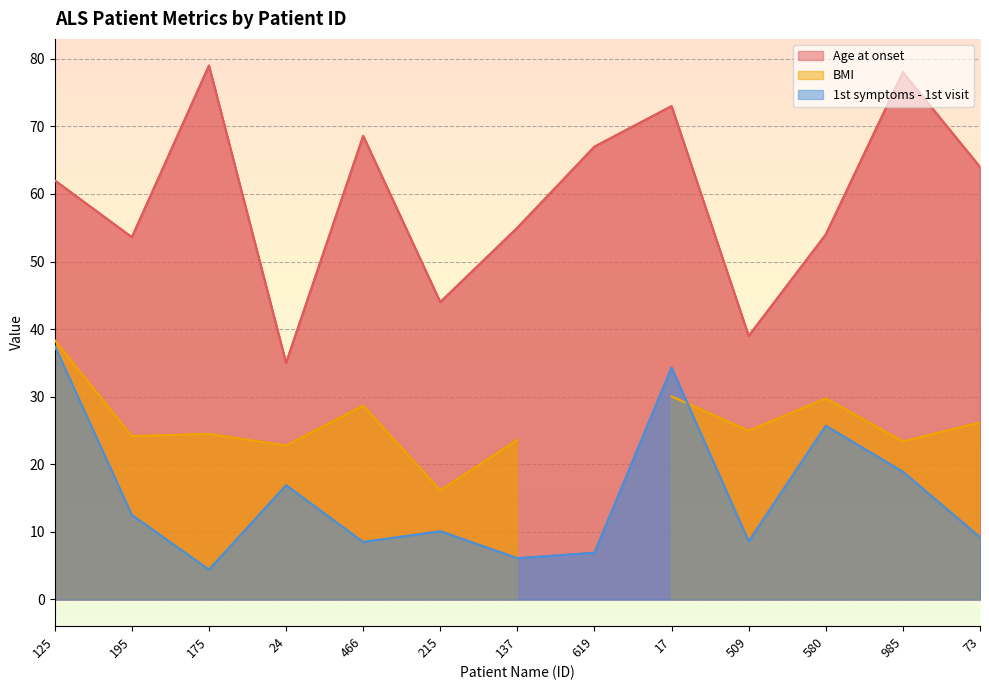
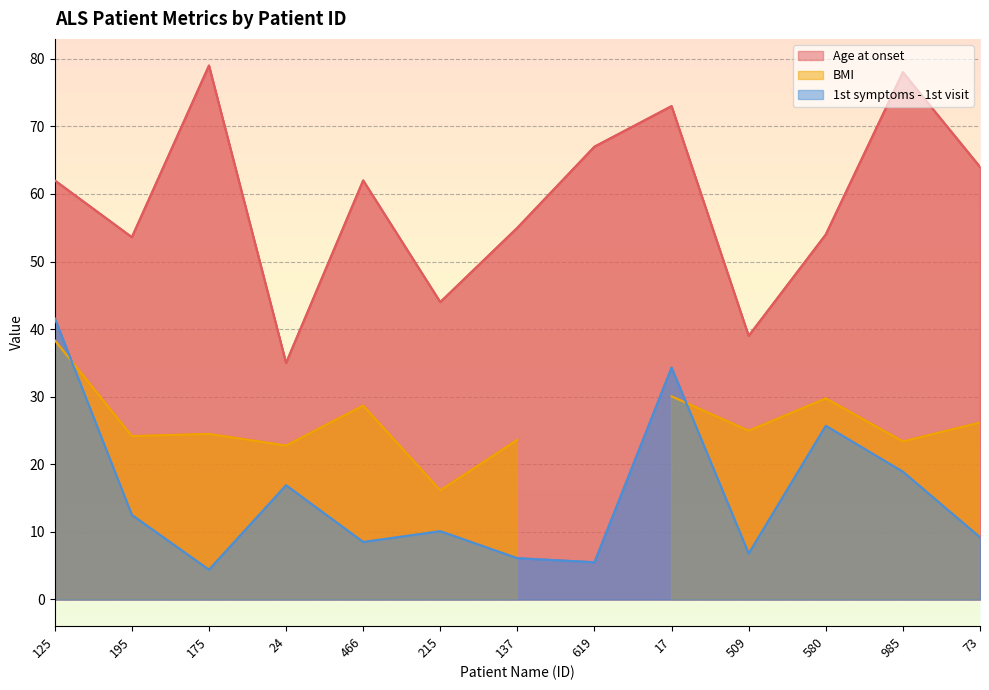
  {
    "Age at onset": {
      "125": 62,
      "195": 54,
      "175": 79,
      "24": 35,
-     "466": 69,
+     "466": 62,
      "215": 44,
      "137": 55,
      "619": 67,
      "17": 73,
      "509": 39,
      "580": 54,
      "73": 64
    },
    "1st symptoms - 1st visit": {
-     "125": 38,
+     "125": 42,
      "195": 13,
      "175": 4,
      "24": 17,
      "466": 9,
      "215": 10,
      "137": 6,
-     "619": 7,
+     "619": 6,
      "17": 34,
-     "509": 9,
+     "509": 7,
      "580": 26,
      "985": 19,
      "73": 9
    }
  }
